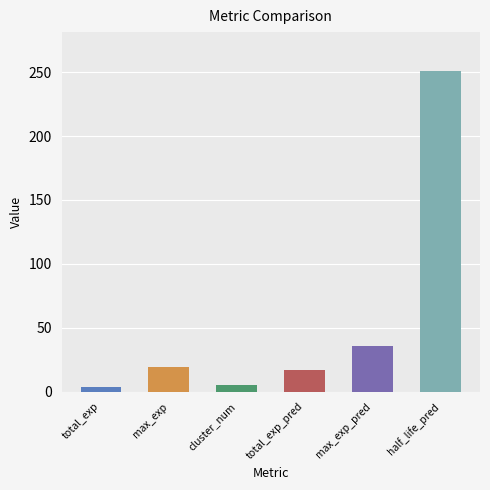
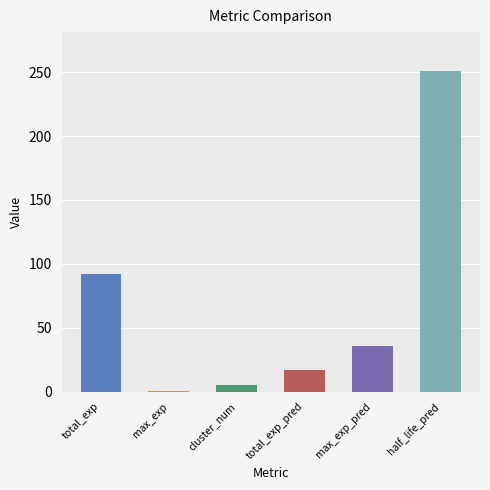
  {
-   "total_exp": 3,
-   "max_exp": 20,
+   "total_exp": 92,
+   "max_exp": 0,
    "cluster_num": 5,
    "total_exp_pred": 17,
    "max_exp_pred": 35,
    "half_life_pred": 251
  }
